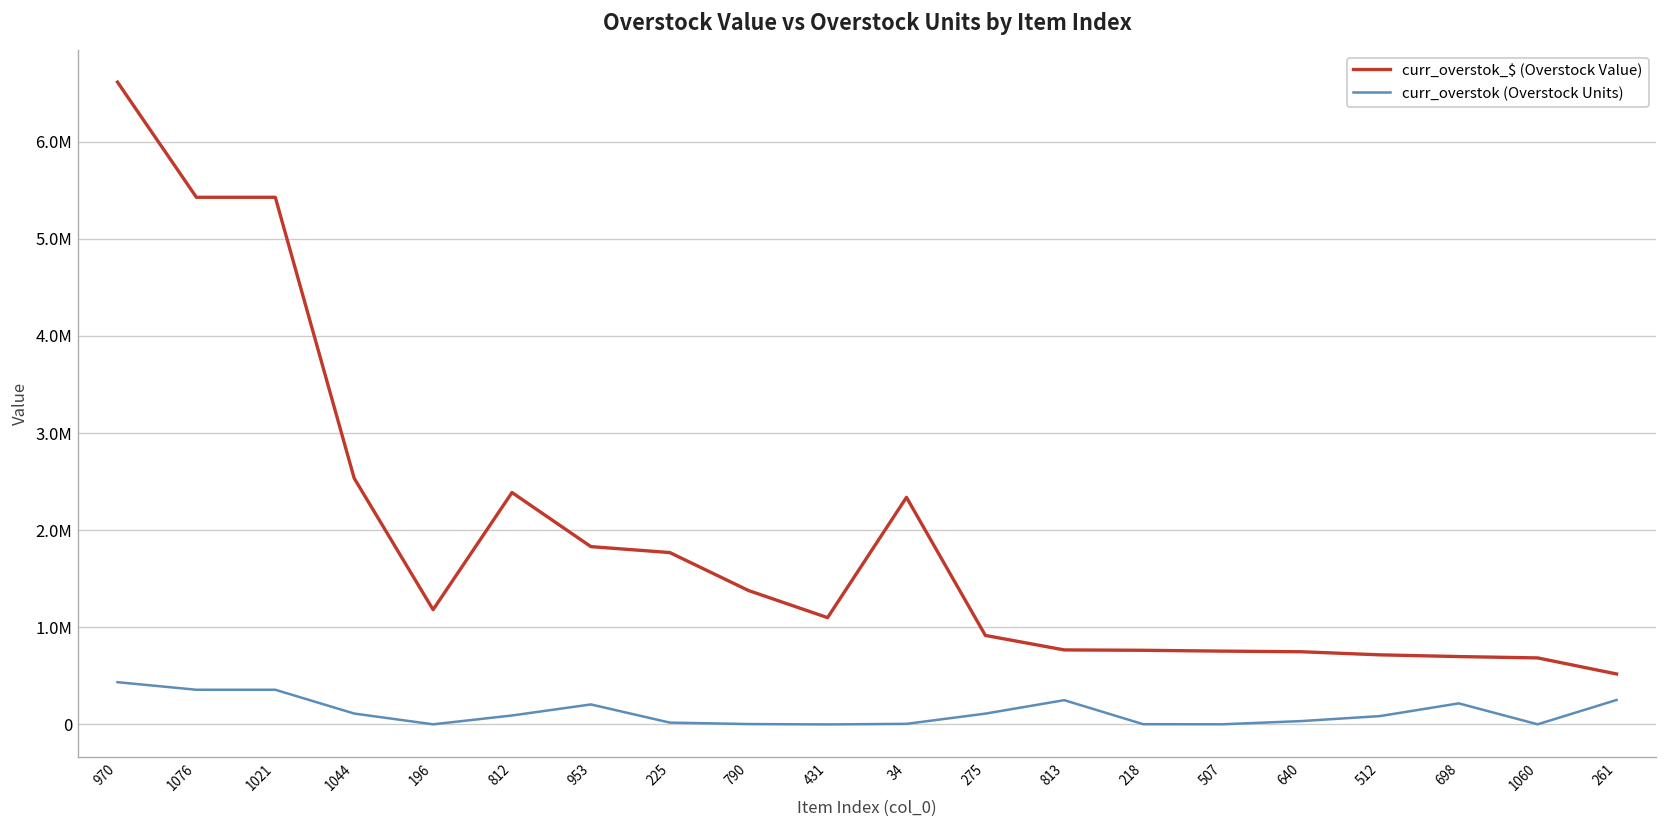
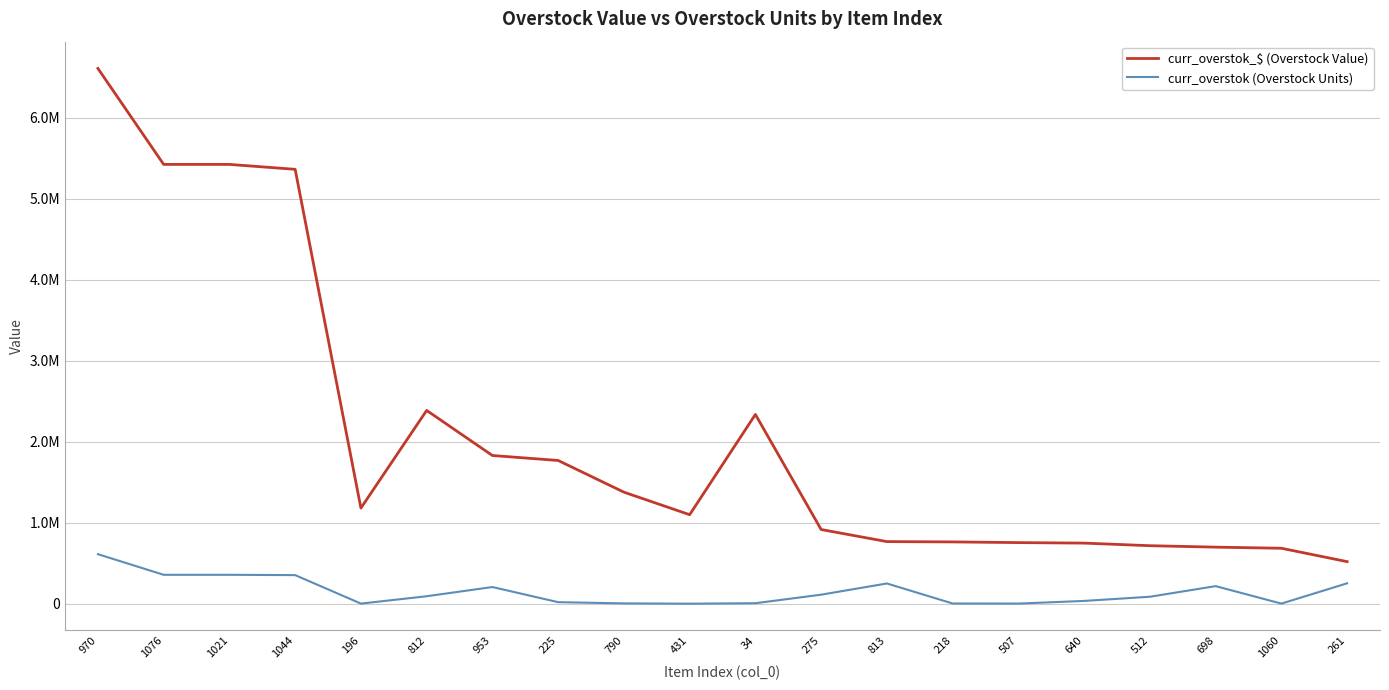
  {
    "curr_overstok_$ (Overstock Value)": {
      "970": 6600000,
      "1076": 5400000,
      "1021": 5400000,
-     "1044": 2500000,
+     "1044": 5400000,
      "196": 1200000,
      "812": 2400000,
      "953": 1800000,
      "225": 1800000,
      "790": 1400000,
      "431": 1100000,
      "34": 2300000,
      "275": 900000,
      "813": 800000,
      "218": 800000,
      "507": 800000,
      "640": 700000,
      "512": 700000,
      "698": 700000,
      "1060": 700000,
      "261": 500000
    },
    "curr_overstok (Overstock Units)": {
-     "970": 400000,
+     "970": 600000,
      "1076": 400000,
      "1021": 400000,
-     "1044": 100000,
+     "1044": 400000,
      "196": 0,
      "812": 100000,
      "953": 200000,
      "225": 0,
      "790": 0,
      "431": 0,
      "34": 0,
      "275": 100000,
      "813": 200000,
      "218": 0,
      "507": 0,
      "640": 0,
      "512": 100000,
      "698": 200000,
      "1060": 0,
      "261": 300000
    }
  }
